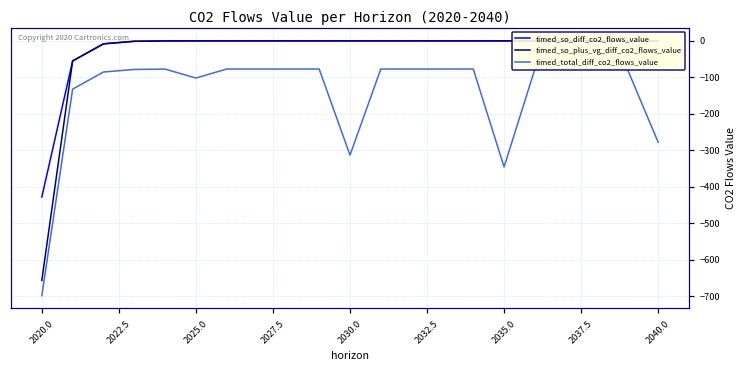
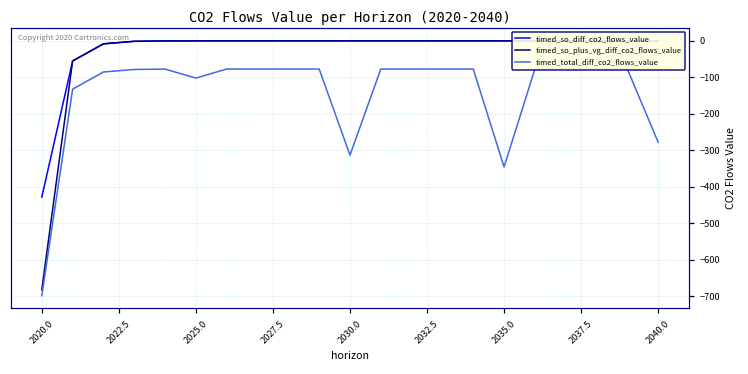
  {
    "timed_so_diff_co2_flows_value": {
      "2020.0": -430
    },
    "timed_so_plus_vg_diff_co2_flows_value": {
-     "2020.0": -660
+     "2020.0": -680
    },
    "timed_total_diff_co2_flows_value": {
      "2020.0": -700,
      "2025.0": -100,
      "2030.0": -310,
      "2035.0": -350,
      "2040.0": -280
    }
  }
